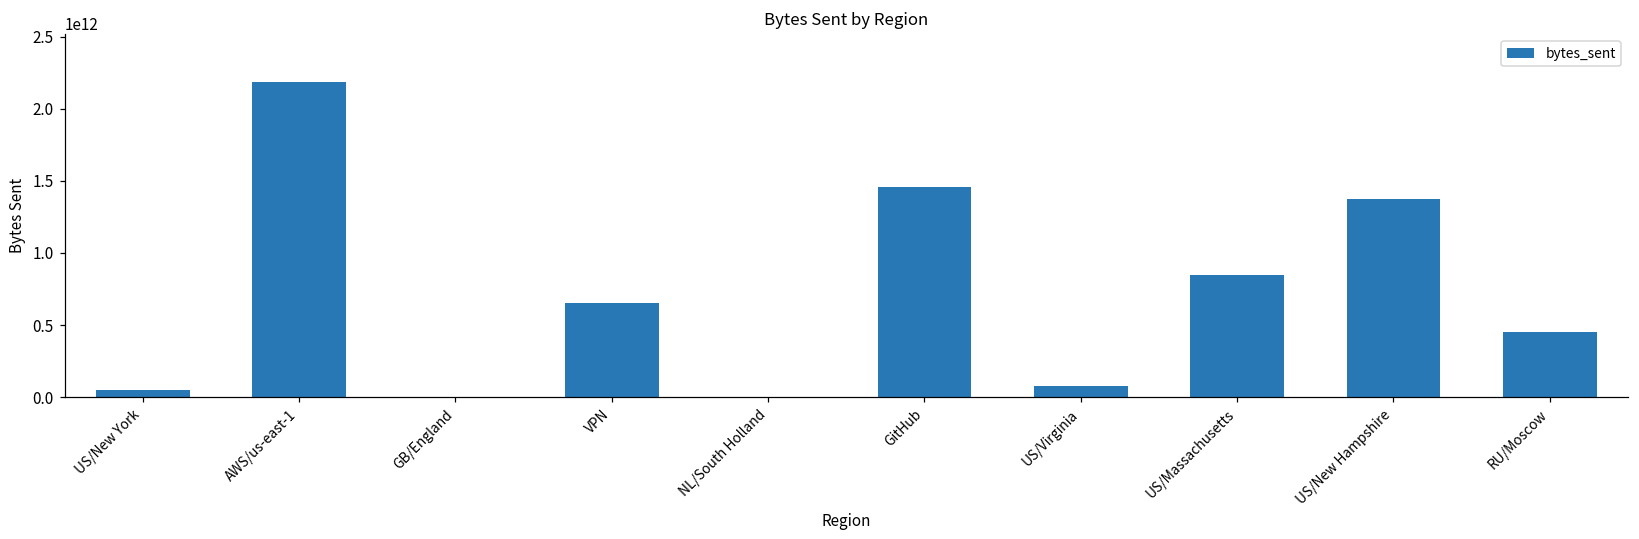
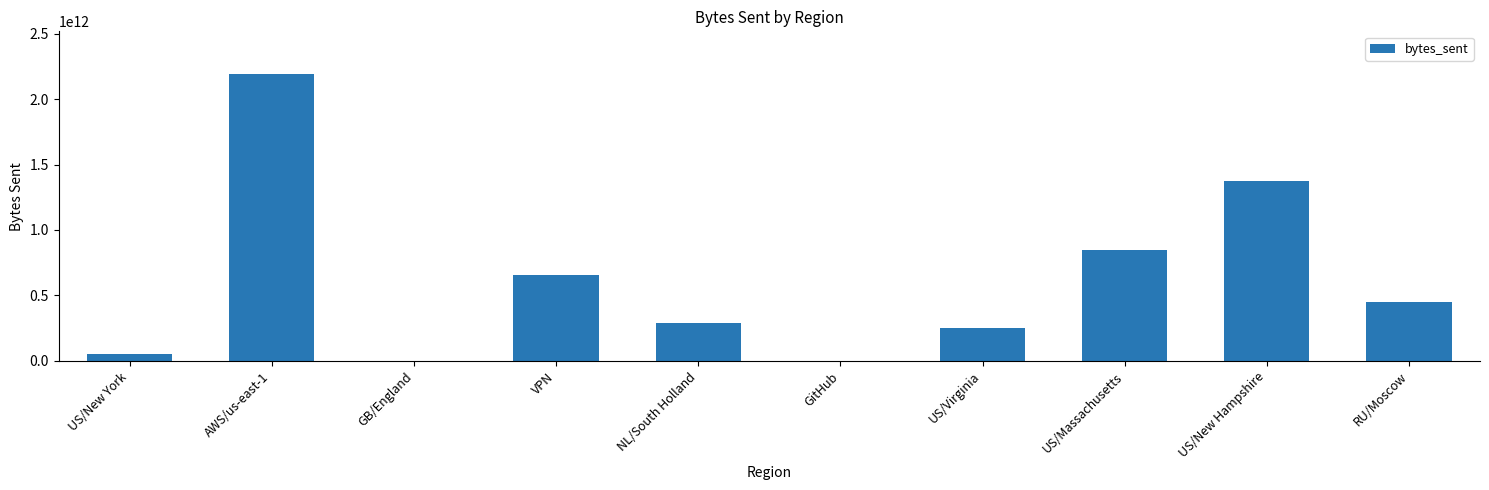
  {
    "US/New York": 50000000000,
    "AWS/us-east-1": 2190000000000,
    "VPN": 650000000000,
-   "NL/South Holland": 0,
-   "GitHub": 1460000000000,
-   "US/Virginia": 70000000000,
+   "NL/South Holland": 290000000000,
+   "GitHub": 0,
+   "US/Virginia": 250000000000,
    "US/Massachusetts": 840000000000,
    "US/New Hampshire": 1370000000000,
    "RU/Moscow": 450000000000
  }
